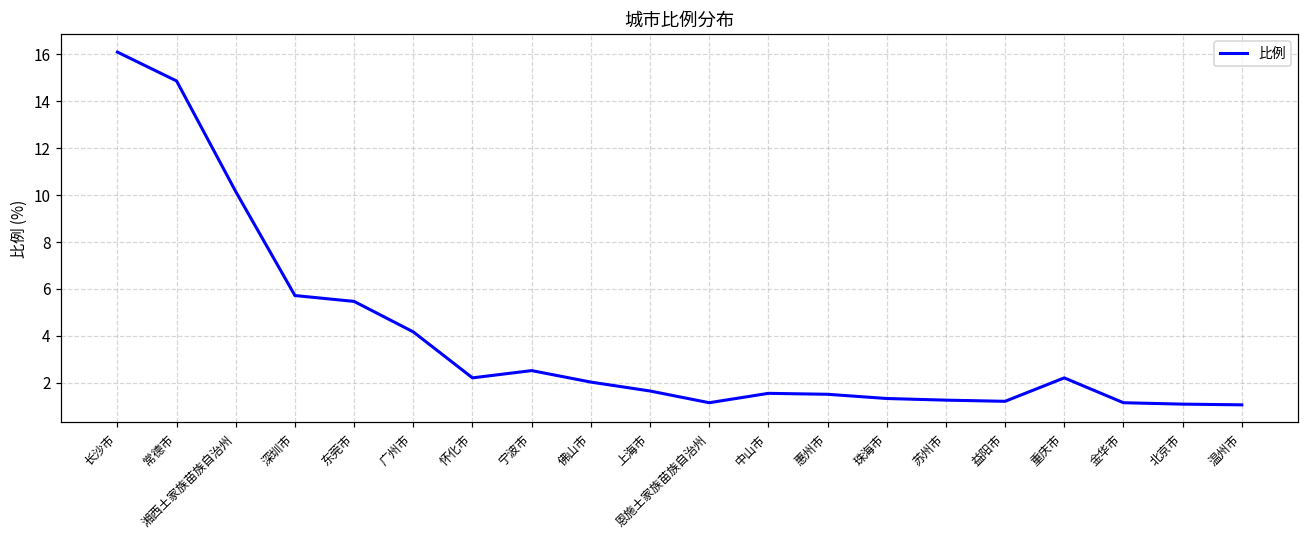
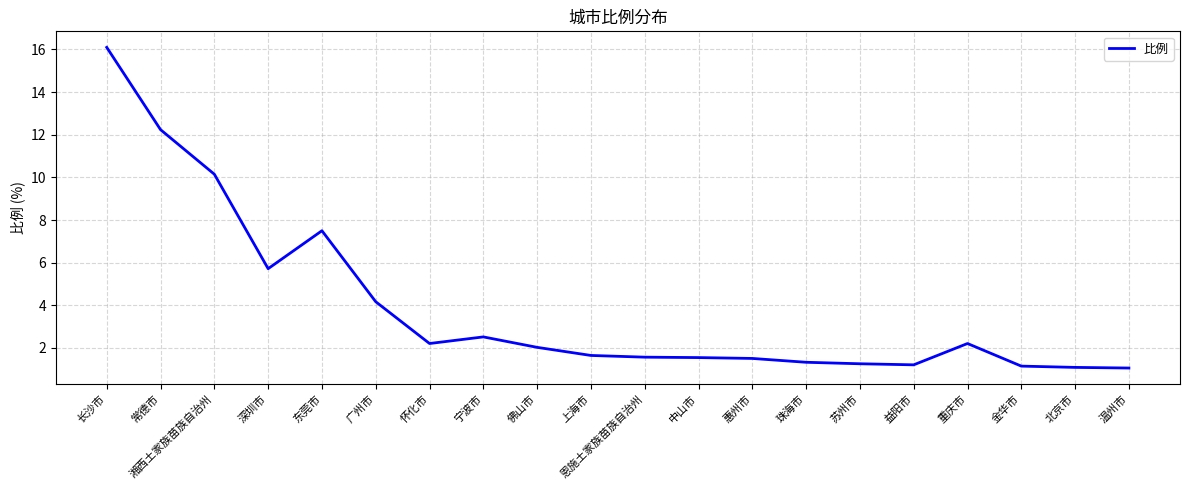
  {
    "长沙市": 16.1,
-   "常德市": 14.9,
+   "常德市": 12.2,
    "湘西土家族苗族自治州": 10.2,
    "深圳市": 5.7,
-   "东莞市": 5.5,
+   "东莞市": 7.5,
    "广州市": 4.2,
    "怀化市": 2.2,
    "宁波市": 2.5,
    "佛山市": 2.0,
    "上海市": 1.7,
-   "恩施土家族苗族自治州": 1.2,
+   "恩施土家族苗族自治州": 1.6,
    "中山市": 1.6,
    "惠州市": 1.5,
    "珠海市": 1.3,
    "苏州市": 1.3,
    "益阳市": 1.2,
    "重庆市": 2.2,
    "金华市": 1.2,
    "北京市": 1.1,
    "温州市": 1.1
  }
